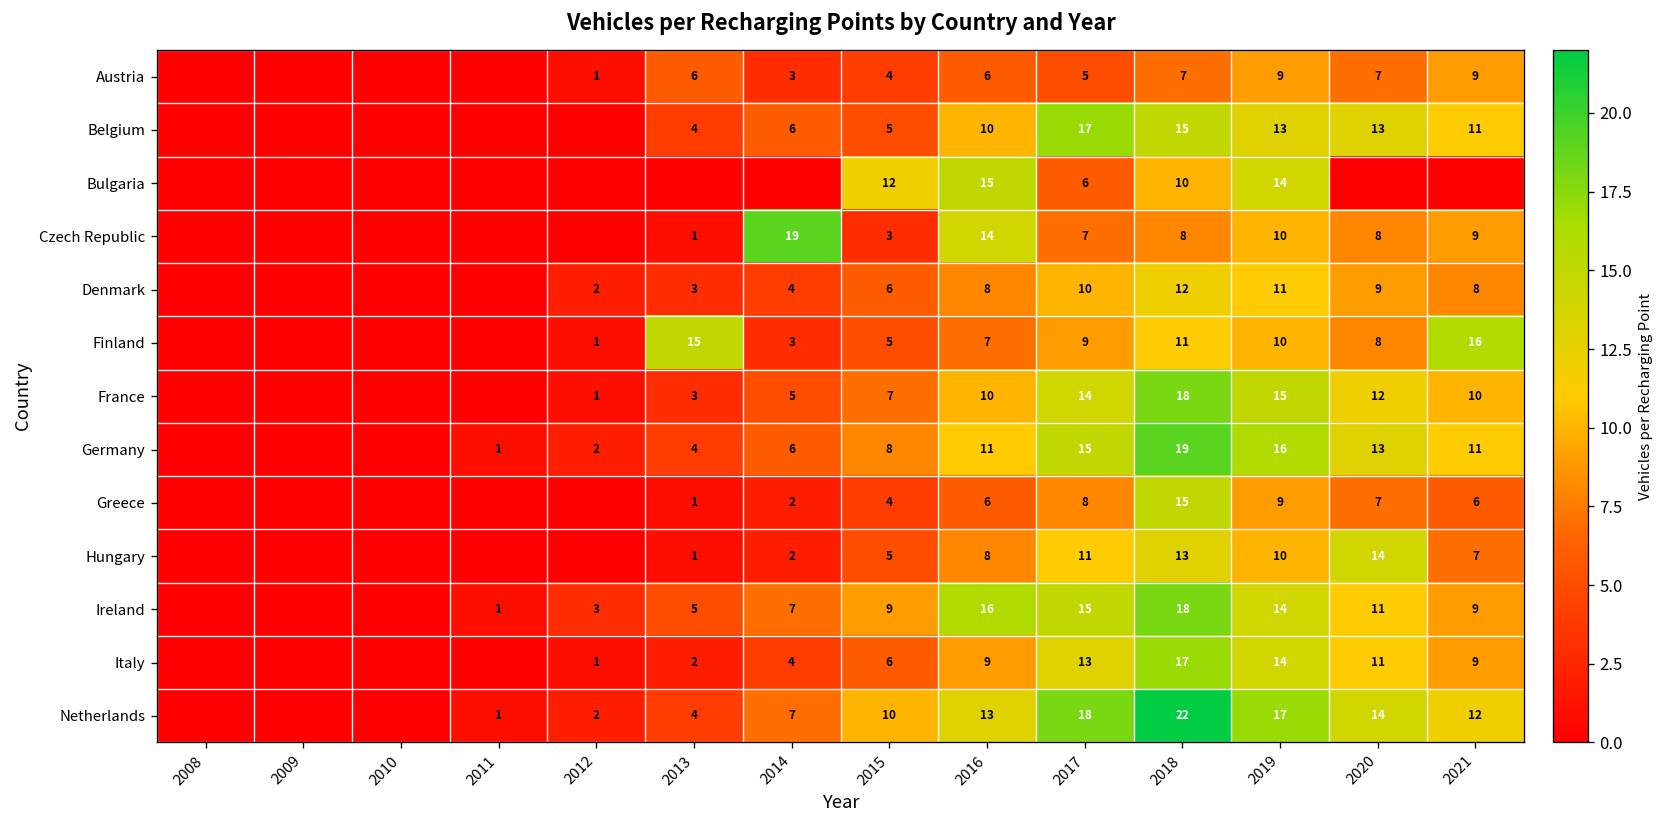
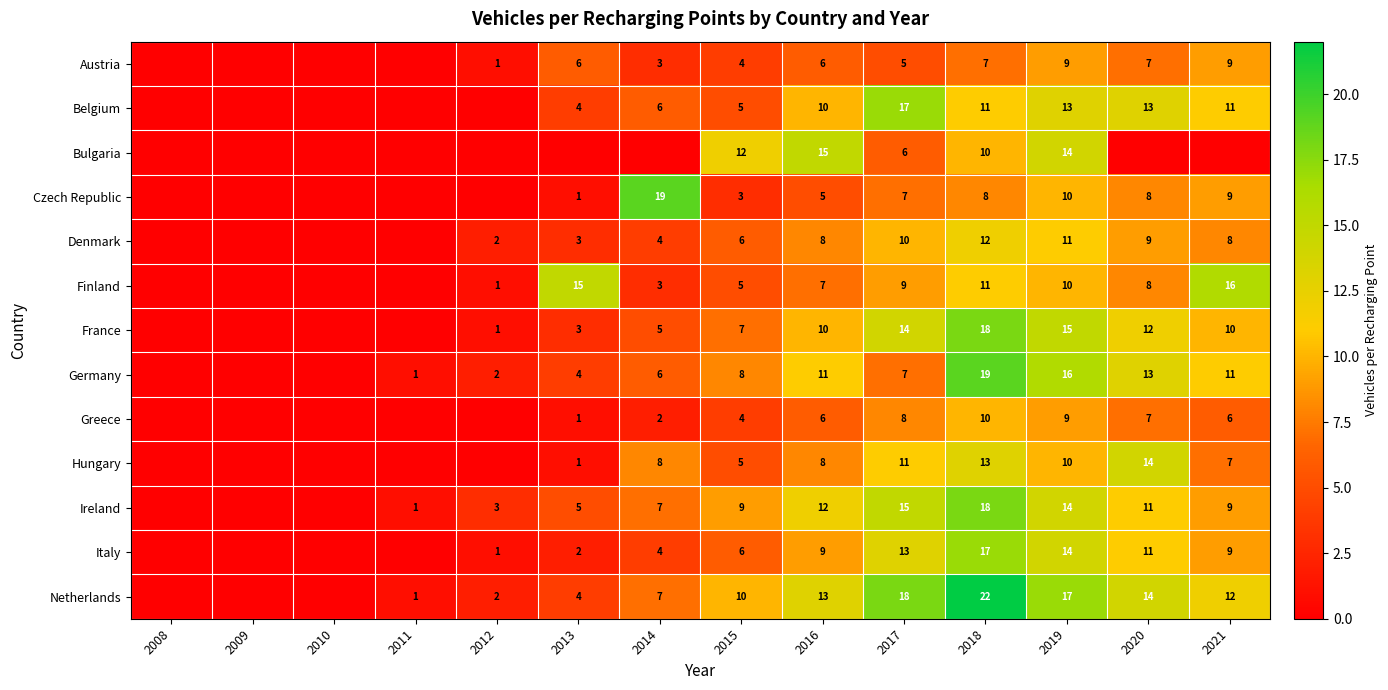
  {
    "Austria": {
      "2012": 1,
      "2013": 6,
      "2014": 3,
      "2015": 4,
      "2016": 6,
      "2017": 5,
      "2018": 7,
      "2019": 9,
      "2020": 7,
      "2021": 9
    },
    "Belgium": {
      "2013": 4,
      "2014": 6,
      "2015": 5,
      "2016": 10,
      "2017": 17,
-     "2018": 15,
+     "2018": 11,
      "2019": 13,
      "2020": 13,
      "2021": 11
    },
    "Bulgaria": {
      "2015": 12,
      "2016": 15,
      "2017": 6,
      "2018": 10,
      "2019": 14
    },
    "Czech Republic": {
      "2013": 1,
      "2014": 19,
      "2015": 3,
-     "2016": 14,
+     "2016": 5,
      "2017": 7,
      "2018": 8,
      "2019": 10,
      "2020": 8,
      "2021": 9
    },
    "Denmark": {
      "2012": 2,
      "2013": 3,
      "2014": 4,
      "2015": 6,
      "2016": 8,
      "2017": 10,
      "2018": 12,
      "2019": 11,
      "2020": 9,
      "2021": 8
    },
    "Finland": {
      "2012": 1,
      "2013": 15,
      "2014": 3,
      "2015": 5,
      "2016": 7,
      "2017": 9,
      "2018": 11,
      "2019": 10,
      "2020": 8,
      "2021": 16
    },
    "France": {
      "2012": 1,
      "2013": 3,
      "2014": 5,
      "2015": 7,
      "2016": 10,
      "2017": 14,
      "2018": 18,
      "2019": 15,
      "2020": 12,
      "2021": 10
    },
    "Germany": {
      "2011": 1,
      "2012": 2,
      "2013": 4,
      "2014": 6,
      "2015": 8,
      "2016": 11,
-     "2017": 15,
+     "2017": 7,
      "2018": 19,
      "2019": 16,
      "2020": 13,
      "2021": 11
    },
    "Greece": {
      "2013": 1,
      "2014": 2,
      "2015": 4,
      "2016": 6,
      "2017": 8,
-     "2018": 15,
+     "2018": 10,
      "2019": 9,
      "2020": 7,
      "2021": 6
    },
    "Hungary": {
      "2013": 1,
-     "2014": 2,
+     "2014": 8,
      "2015": 5,
      "2016": 8,
      "2017": 11,
      "2018": 13,
      "2019": 10,
      "2020": 14,
      "2021": 7
    },
    "Ireland": {
      "2011": 1,
      "2012": 3,
      "2013": 5,
      "2014": 7,
      "2015": 9,
-     "2016": 16,
+     "2016": 12,
      "2017": 15,
      "2018": 18,
      "2019": 14,
      "2020": 11,
      "2021": 9
    },
    "Italy": {
      "2012": 1,
      "2013": 2,
      "2014": 4,
      "2015": 6,
      "2016": 9,
      "2017": 13,
      "2018": 17,
      "2019": 14,
      "2020": 11,
      "2021": 9
    },
    "Netherlands": {
      "2011": 1,
      "2012": 2,
      "2013": 4,
      "2014": 7,
      "2015": 10,
      "2016": 13,
      "2017": 18,
      "2018": 22,
      "2019": 17,
      "2020": 14,
      "2021": 12
    }
  }
